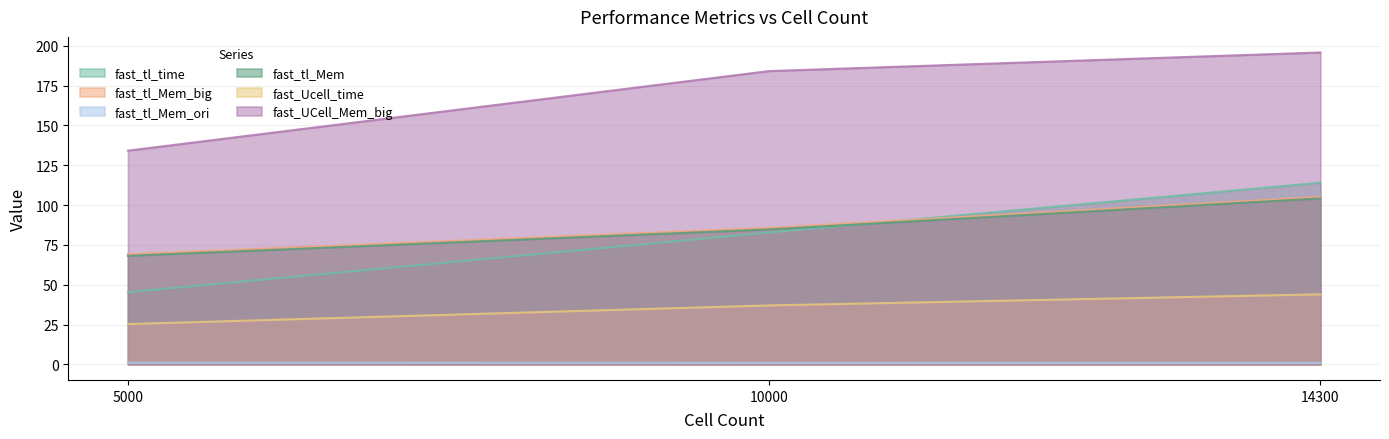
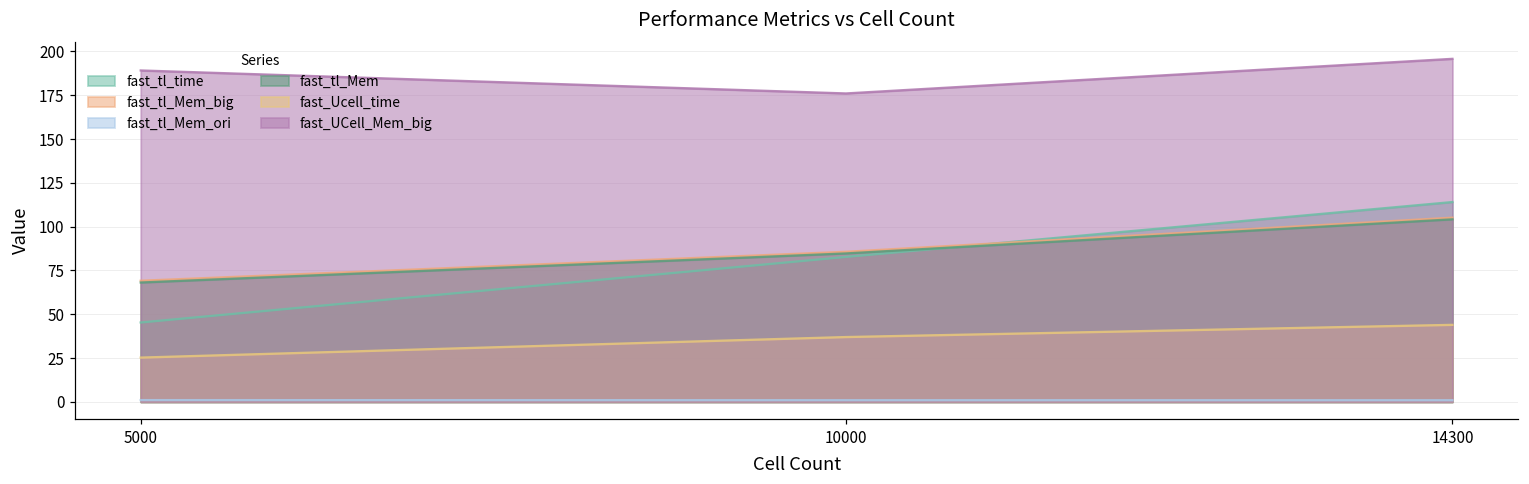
  {
    "fast_tl_Mem_ori": {
      "5000": 1,
      "10000": 1,
      "14300": 1
    },
    "fast_UCell_Mem_big": {
-     "5000": 134,
-     "10000": 184,
+     "5000": 189,
+     "10000": 176,
      "14300": 196
    }
  }
